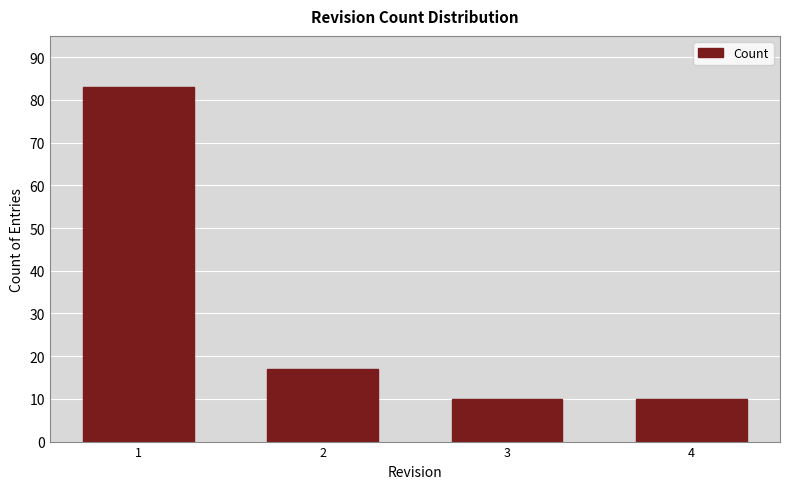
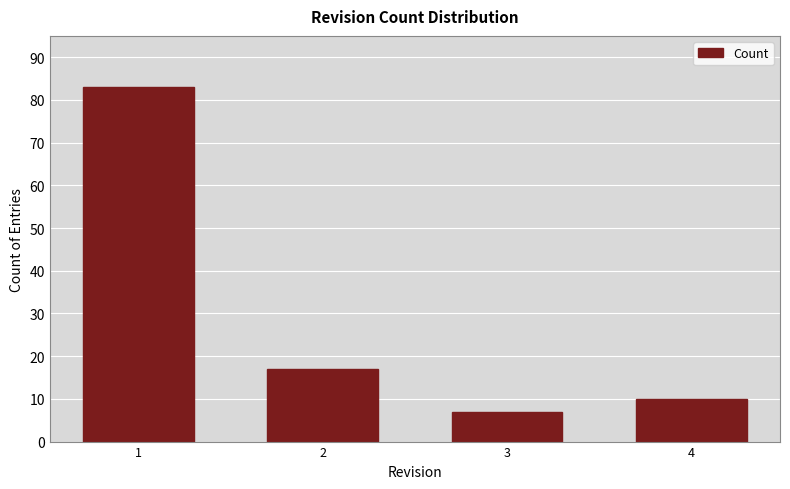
  {
    "1": 83,
    "2": 17,
-   "3": 10,
+   "3": 7,
    "4": 10
  }
